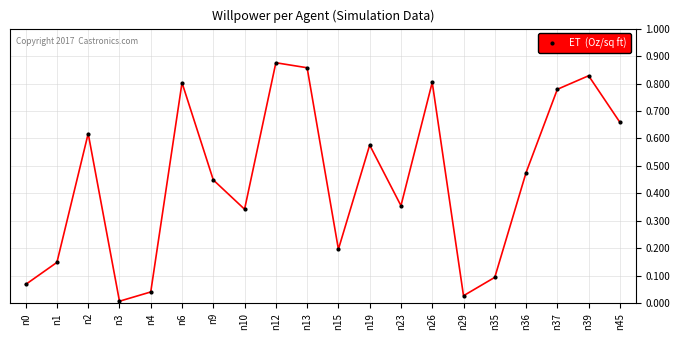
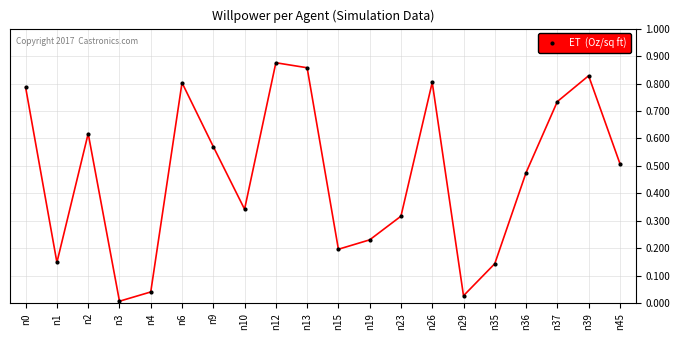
  {
-   "n0": 0.07,
+   "n0": 0.79,
    "n1": 0.15,
    "n2": 0.62,
    "n3": 0.01,
    "n4": 0.04,
    "n6": 0.80,
-   "n9": 0.45,
+   "n9": 0.57,
    "n10": 0.34,
    "n12": 0.88,
    "n13": 0.86,
    "n15": 0.20,
-   "n19": 0.58,
-   "n23": 0.36,
+   "n19": 0.23,
+   "n23": 0.32,
    "n26": 0.80,
    "n29": 0.03,
-   "n35": 0.09,
+   "n35": 0.14,
    "n36": 0.48,
-   "n37": 0.78,
+   "n37": 0.73,
    "n39": 0.83,
-   "n45": 0.66
+   "n45": 0.51
  }
